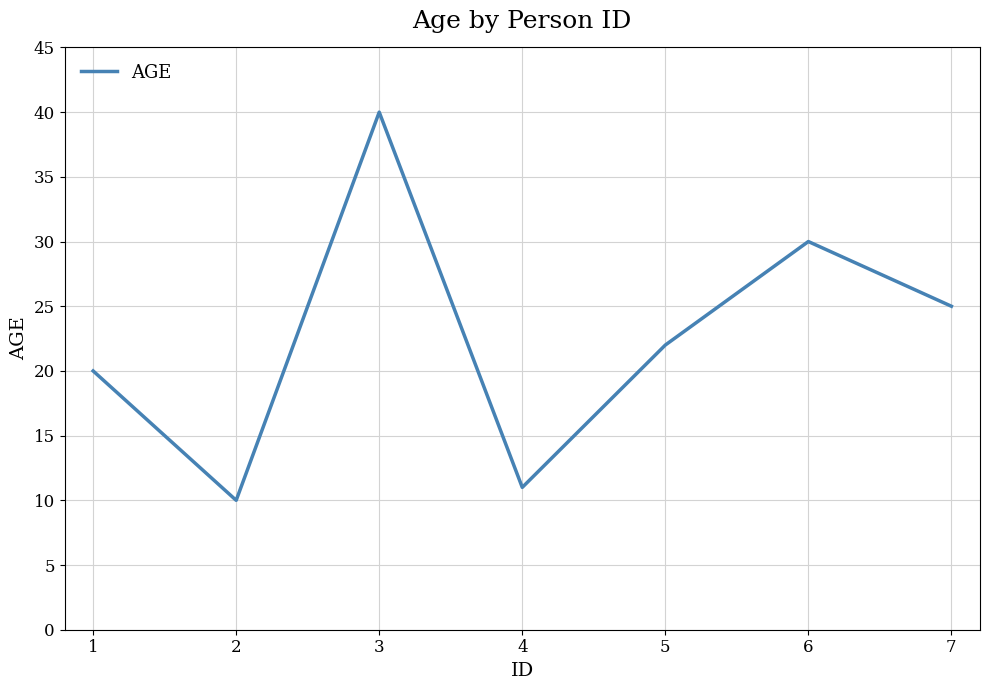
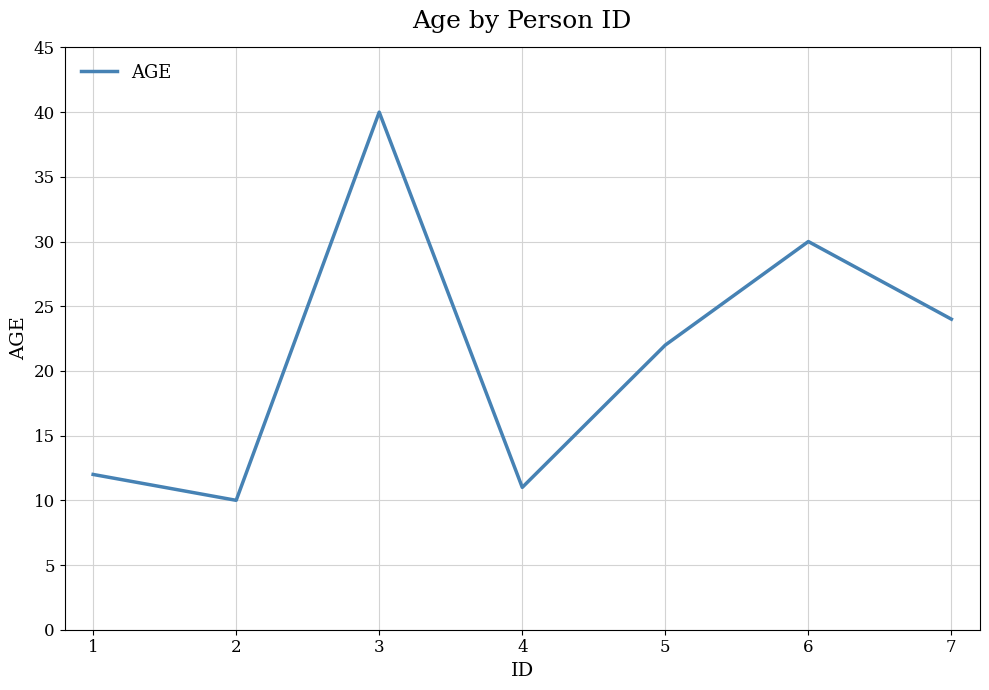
  {
-   "1": 20,
+   "1": 12,
    "2": 10,
    "3": 40,
    "4": 11,
    "5": 22,
    "6": 30,
-   "7": 25
+   "7": 24
  }
